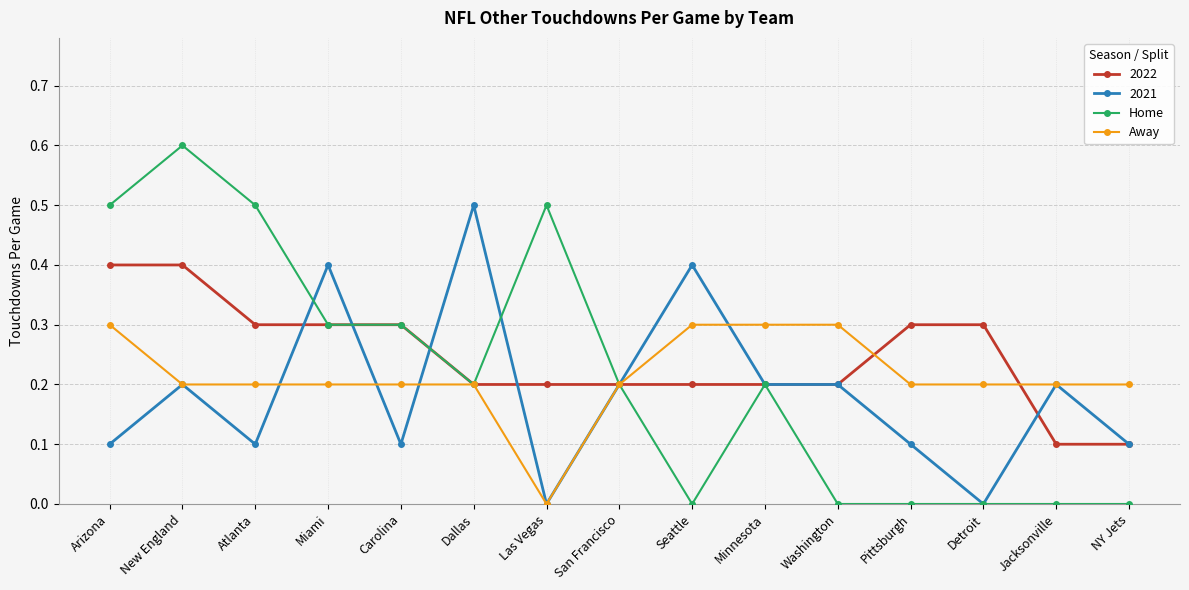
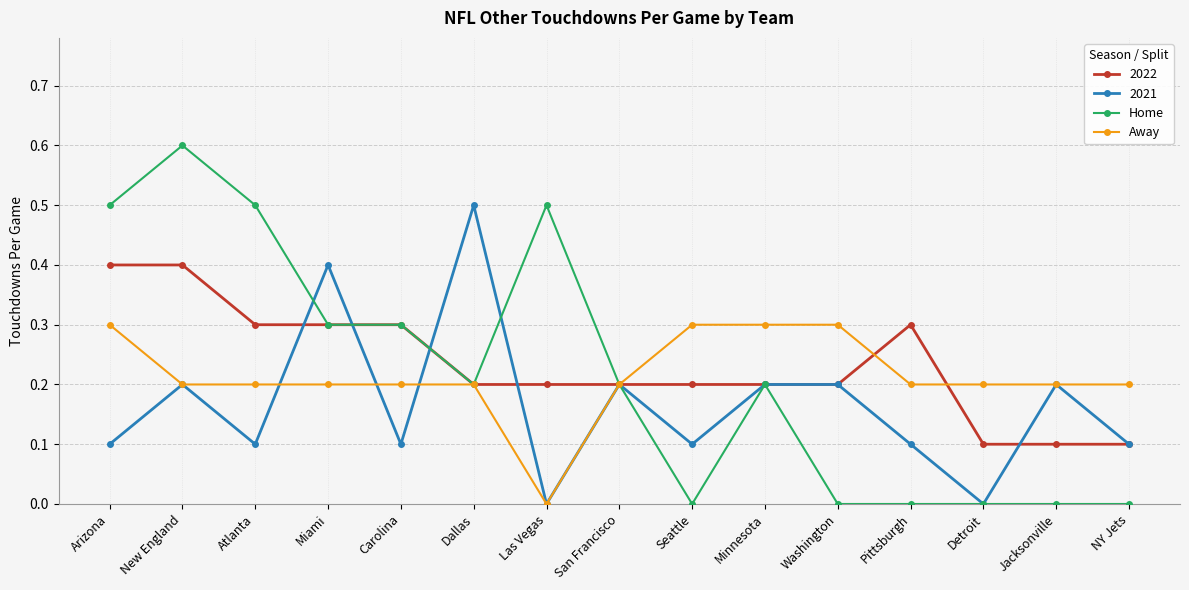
  {
    "2022": {
      "Arizona": 0.4,
      "New England": 0.4,
      "Atlanta": 0.3,
      "Las Vegas": 0.2,
      "Seattle": 0.2,
      "Pittsburgh": 0.3,
-     "Detroit": 0.3,
+     "Detroit": 0.1,
      "Jacksonville": 0.1
    },
    "2021": {
      "Arizona": 0.1,
      "Atlanta": 0.1,
      "Miami": 0.4,
      "Carolina": 0.1,
      "Dallas": 0.5,
-     "Seattle": 0.4,
+     "Seattle": 0.1,
      "Pittsburgh": 0.1
    },
    "Home": {
      "Arizona": 0.5,
      "New England": 0.6,
      "Atlanta": 0.5,
      "Las Vegas": 0.5,
      "Seattle": 0.0,
      "Washington": 0.0,
      "Pittsburgh": 0.0,
      "Jacksonville": 0.0,
      "NY Jets": 0.0
    },
    "Away": {
      "Arizona": 0.3,
      "Atlanta": 0.2,
      "Miami": 0.2,
      "Carolina": 0.2,
      "Seattle": 0.3,
      "Minnesota": 0.3,
      "Washington": 0.3,
      "Pittsburgh": 0.2,
      "Detroit": 0.2,
      "NY Jets": 0.2
    }
  }
